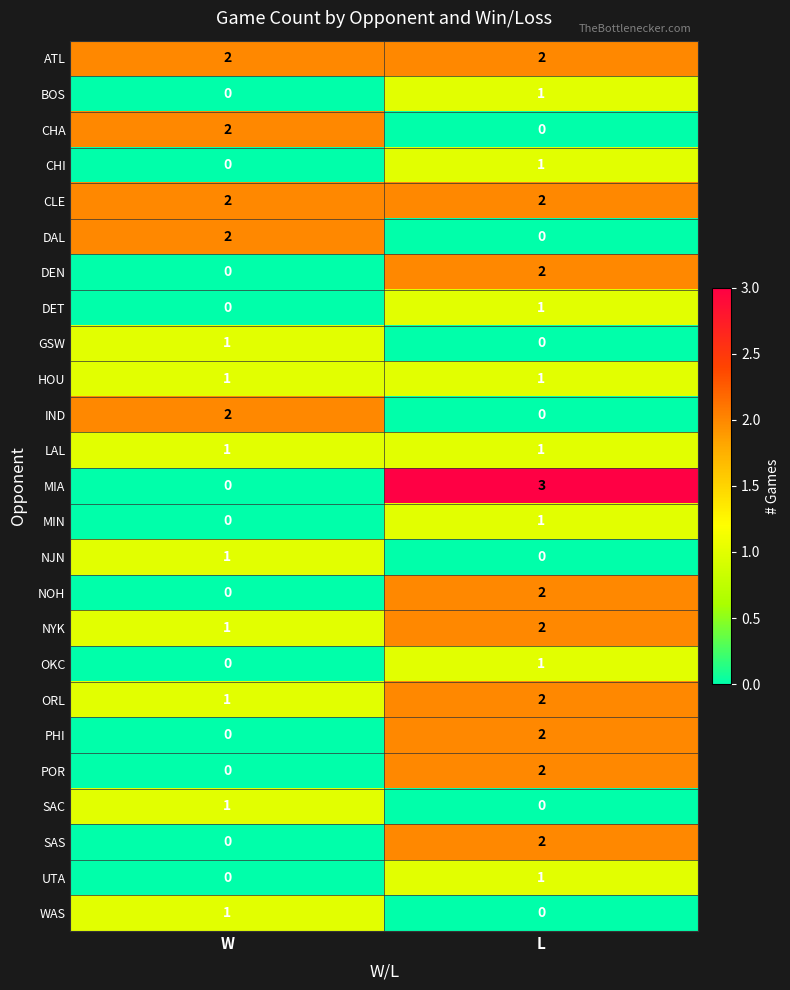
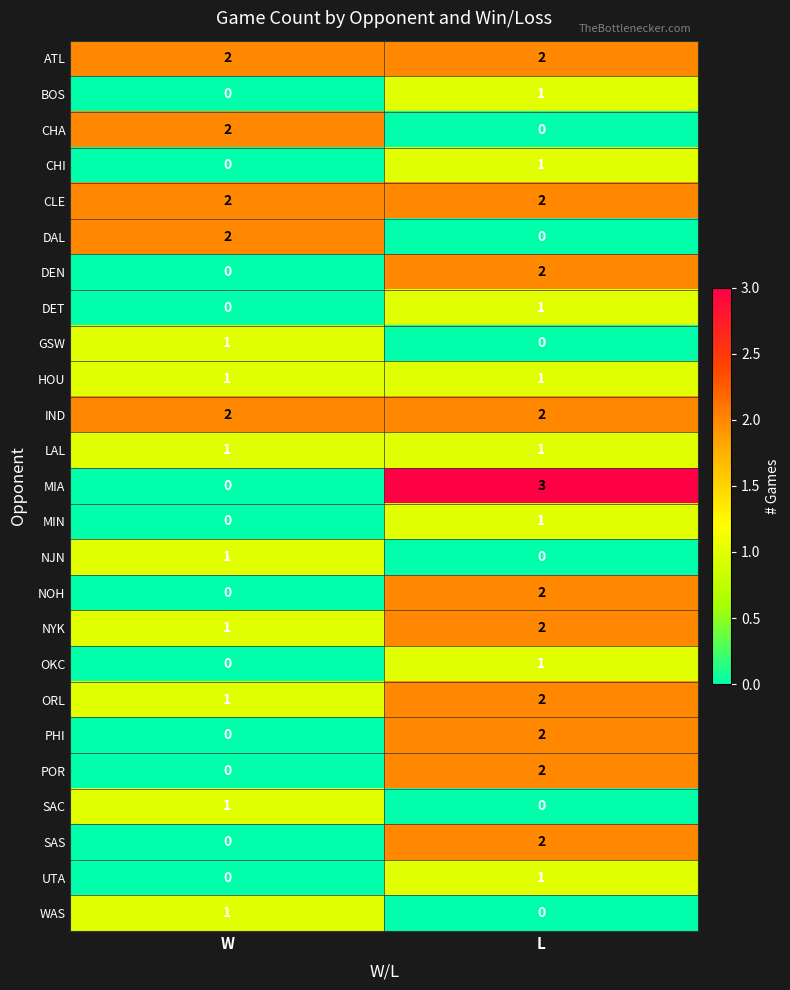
  {
    "ATL": {
      "W": 2,
      "L": 2
    },
    "BOS": {
      "W": 0,
      "L": 1
    },
    "CHA": {
      "W": 2,
      "L": 0
    },
    "CHI": {
      "W": 0,
      "L": 1
    },
    "CLE": {
      "W": 2,
      "L": 2
    },
    "DAL": {
      "W": 2,
      "L": 0
    },
    "DEN": {
      "W": 0,
      "L": 2
    },
    "DET": {
      "W": 0,
      "L": 1
    },
    "GSW": {
      "W": 1,
      "L": 0
    },
    "HOU": {
      "W": 1,
      "L": 1
    },
    "IND": {
      "W": 2,
-     "L": 0
+     "L": 2
    },
    "LAL": {
      "W": 1,
      "L": 1
    },
    "MIA": {
      "W": 0,
      "L": 3
    },
    "MIN": {
      "W": 0,
      "L": 1
    },
    "NJN": {
      "W": 1,
      "L": 0
    },
    "NOH": {
      "W": 0,
      "L": 2
    },
    "NYK": {
      "W": 1,
      "L": 2
    },
    "OKC": {
      "W": 0,
      "L": 1
    },
    "ORL": {
      "W": 1,
      "L": 2
    },
    "PHI": {
      "W": 0,
      "L": 2
    },
    "POR": {
      "W": 0,
      "L": 2
    },
    "SAC": {
      "W": 1,
      "L": 0
    },
    "SAS": {
      "W": 0,
      "L": 2
    },
    "UTA": {
      "W": 0,
      "L": 1
    },
    "WAS": {
      "W": 1,
      "L": 0
    }
  }
